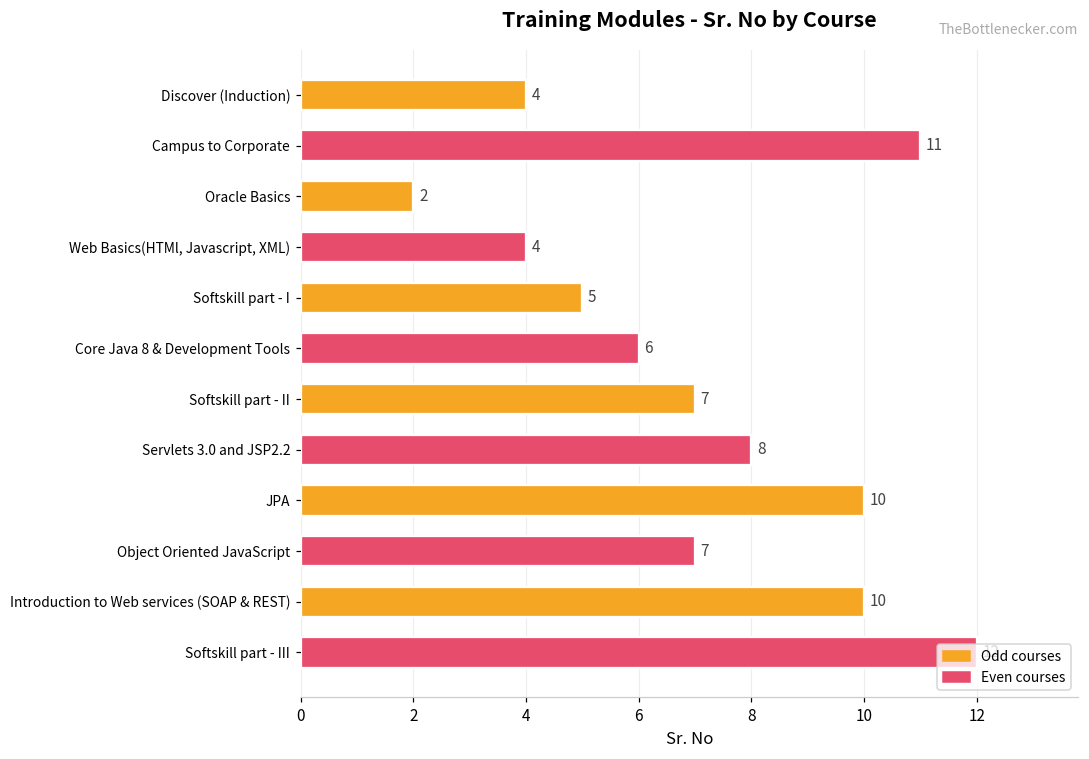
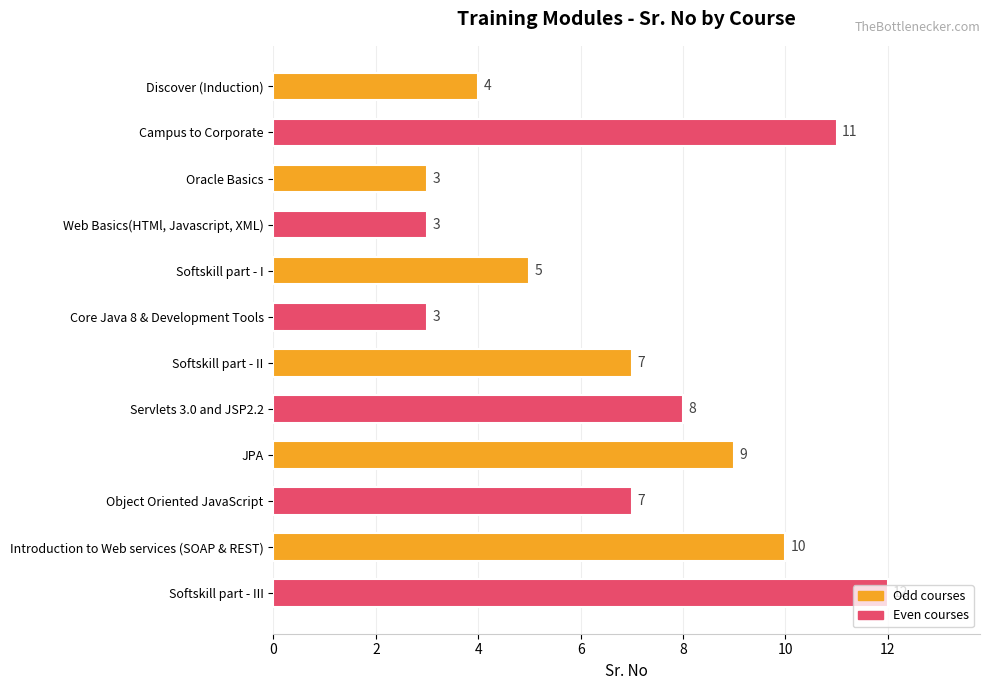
  {
    "Discover (Induction)": 4,
    "Campus to Corporate": 11,
-   "Oracle Basics": 2,
-   "Web Basics(HTMl, Javascript, XML)": 4,
+   "Oracle Basics": 3,
+   "Web Basics(HTMl, Javascript, XML)": 3,
    "Softskill part - I": 5,
-   "Core Java 8 & Development Tools": 6,
+   "Core Java 8 & Development Tools": 3,
    "Softskill part - II": 7,
    "Servlets 3.0 and JSP2.2": 8,
-   "JPA": 10,
+   "JPA": 9,
    "Object Oriented JavaScript": 7,
    "Introduction to Web services (SOAP & REST)": 10
  }
